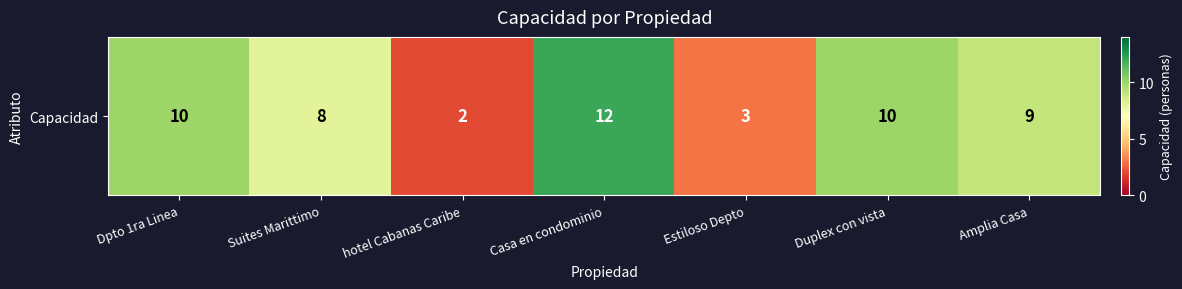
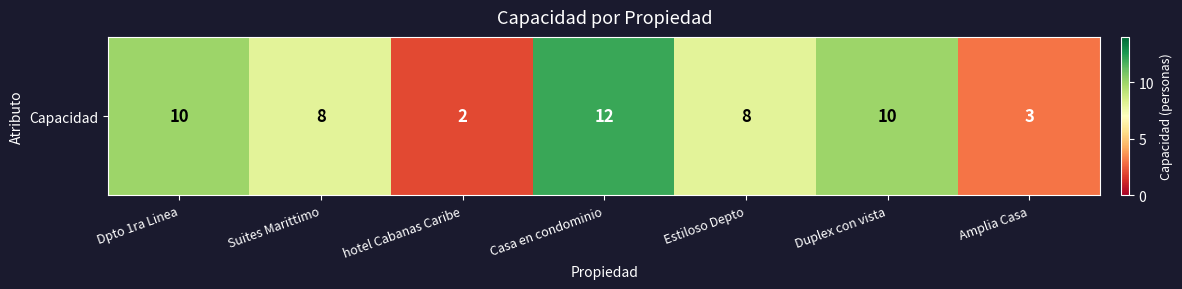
  {
    "Capacidad": {
      "Dpto 1ra Linea": 10,
      "Suites Marittimo": 8,
      "hotel Cabanas Caribe": 2,
      "Casa en condominio": 12,
-     "Estiloso Depto": 3,
+     "Estiloso Depto": 8,
      "Duplex con vista": 10,
-     "Amplia Casa": 9
+     "Amplia Casa": 3
    }
  }
